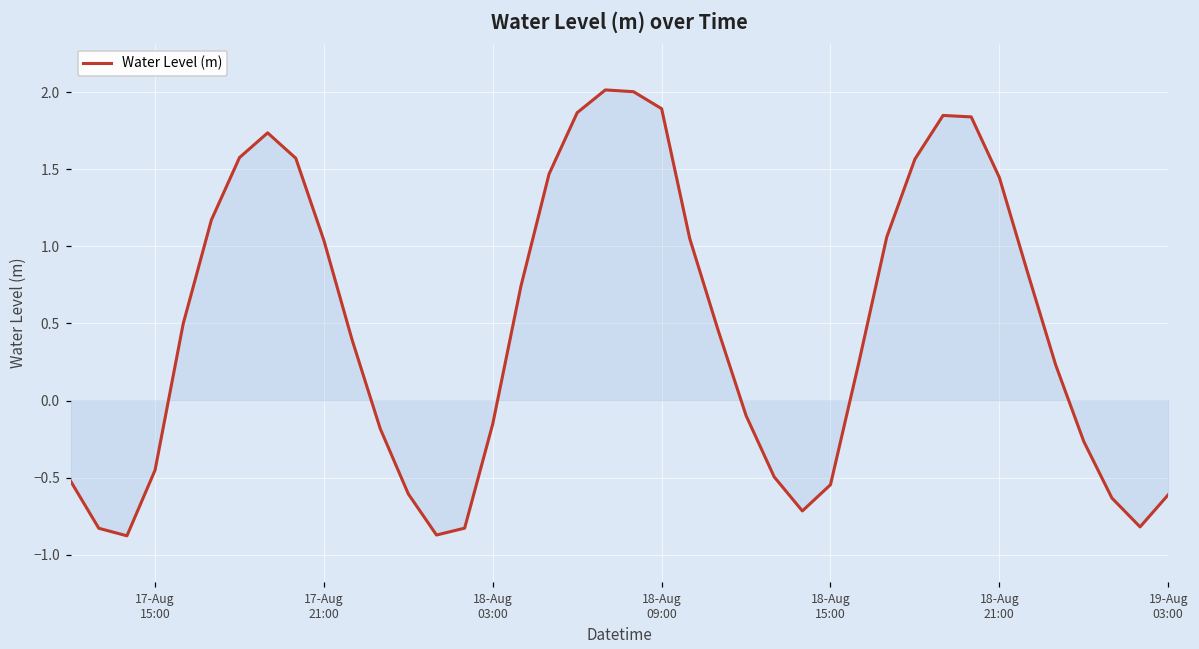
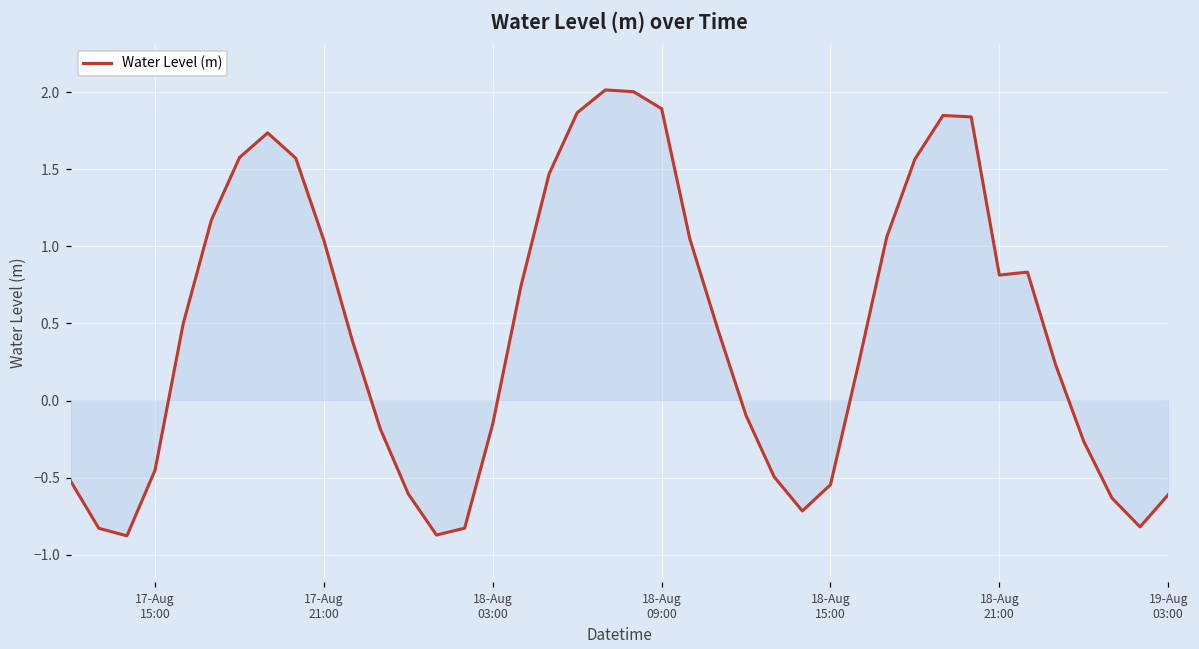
  {
    "Water Level (m)": {
      "17-Aug 15:00": -0.45,
      "18-Aug 03:00": -0.15,
      "18-Aug 15:00": -0.55,
-     "18-Aug 21:00": 1.45,
+     "18-Aug 21:00": 0.81,
      "19-Aug 03:00": -0.61
    }
  }
